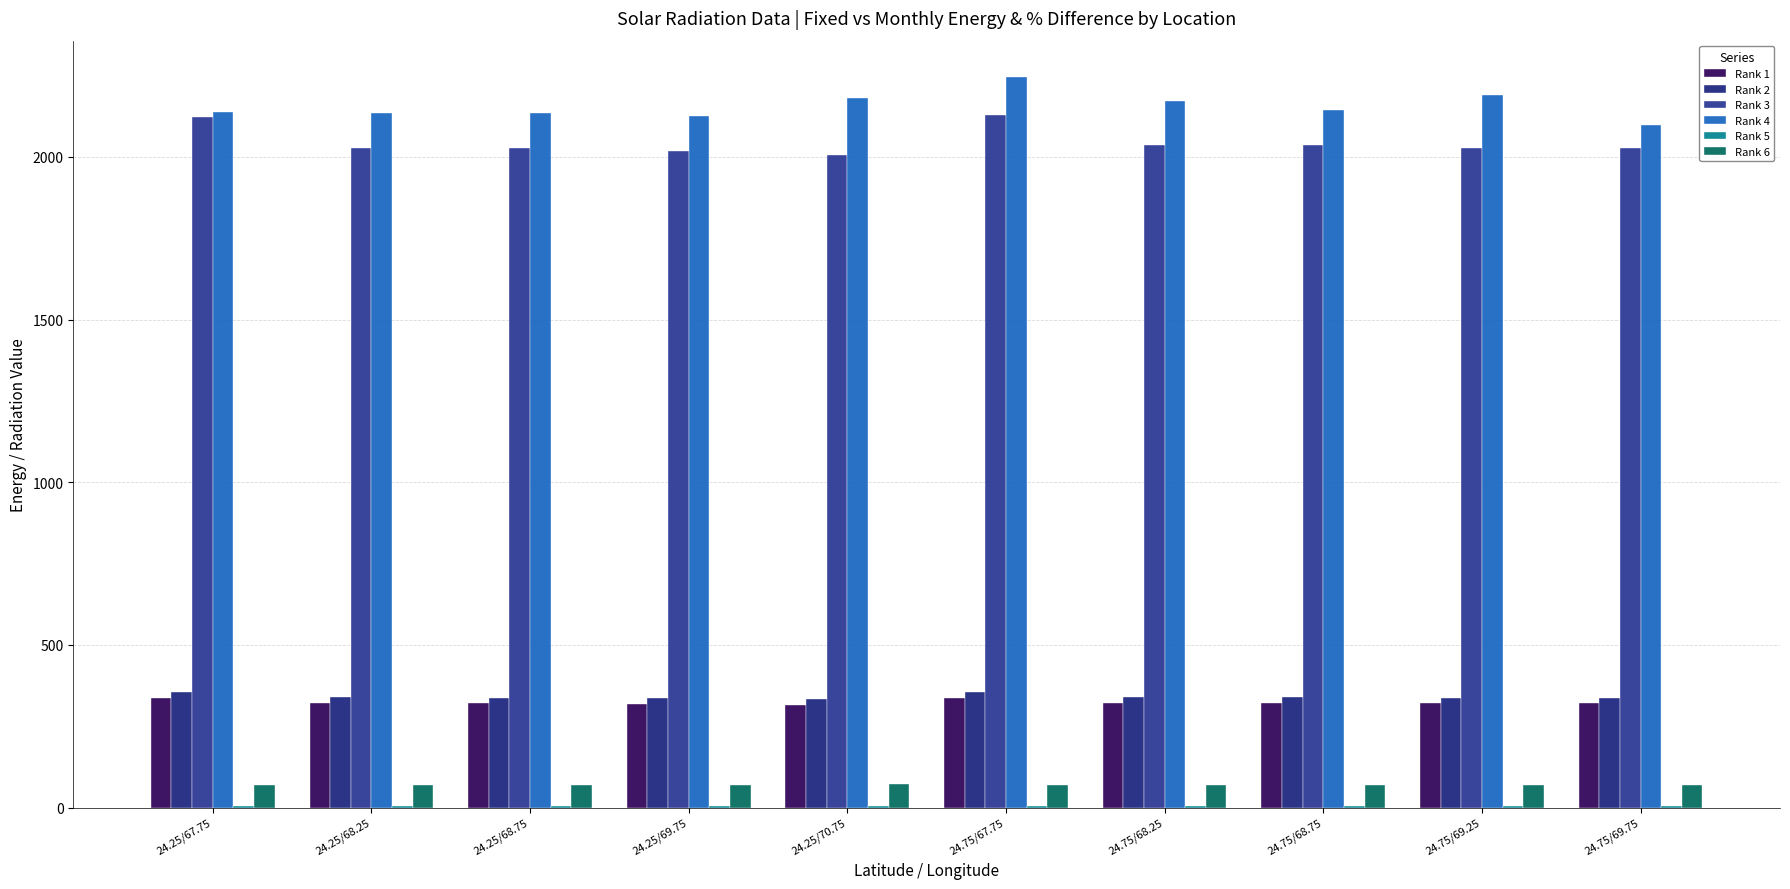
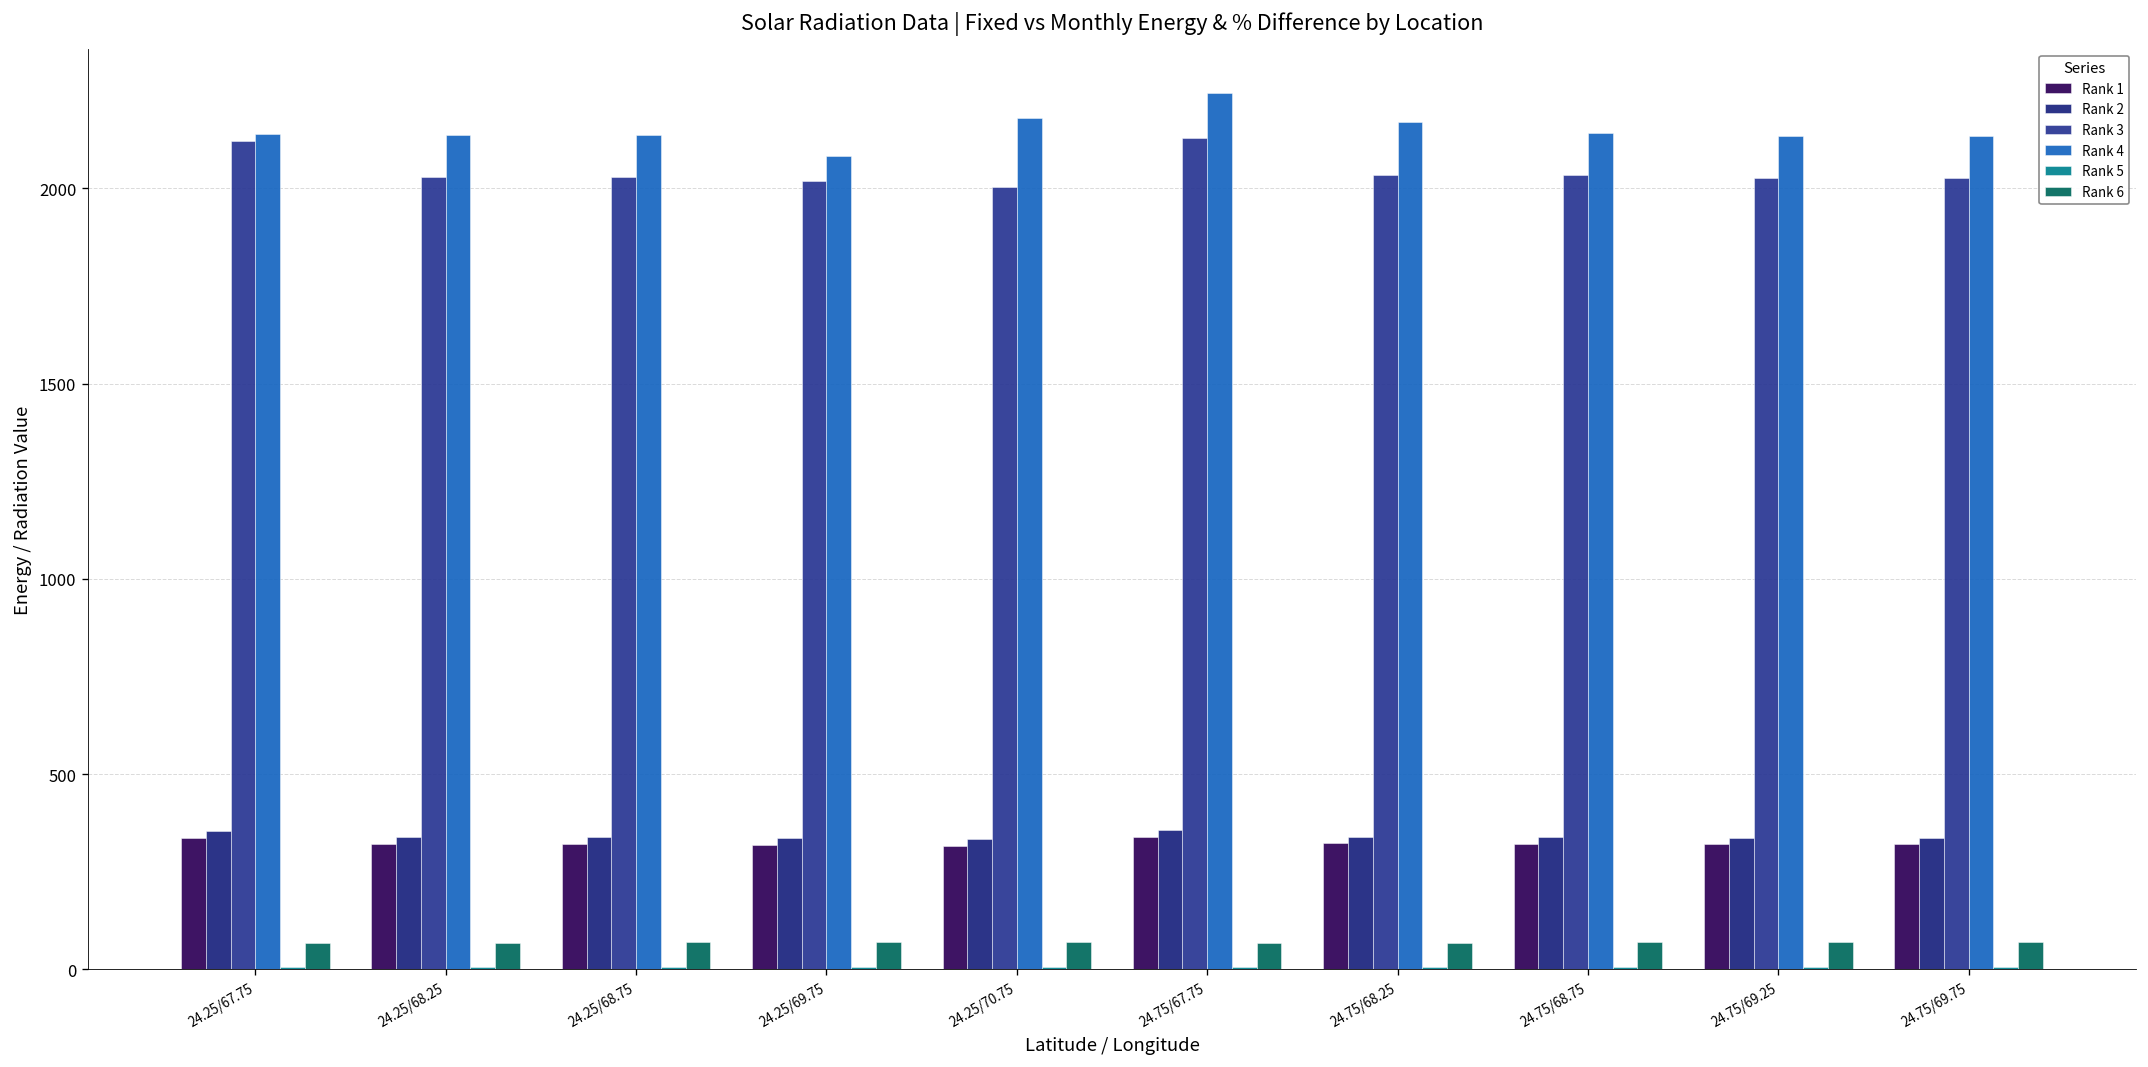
  {
    "Rank 4": {
      "24.25/67.75": 2140,
      "24.25/68.25": 2140,
      "24.25/68.75": 2140,
-     "24.25/69.75": 2130,
+     "24.25/69.75": 2080,
      "24.25/70.75": 2180,
      "24.75/67.75": 2240,
      "24.75/68.25": 2170,
      "24.75/68.75": 2140,
-     "24.75/69.25": 2190,
-     "24.75/69.75": 2100
+     "24.75/69.25": 2130,
+     "24.75/69.75": 2130
    }
  }
